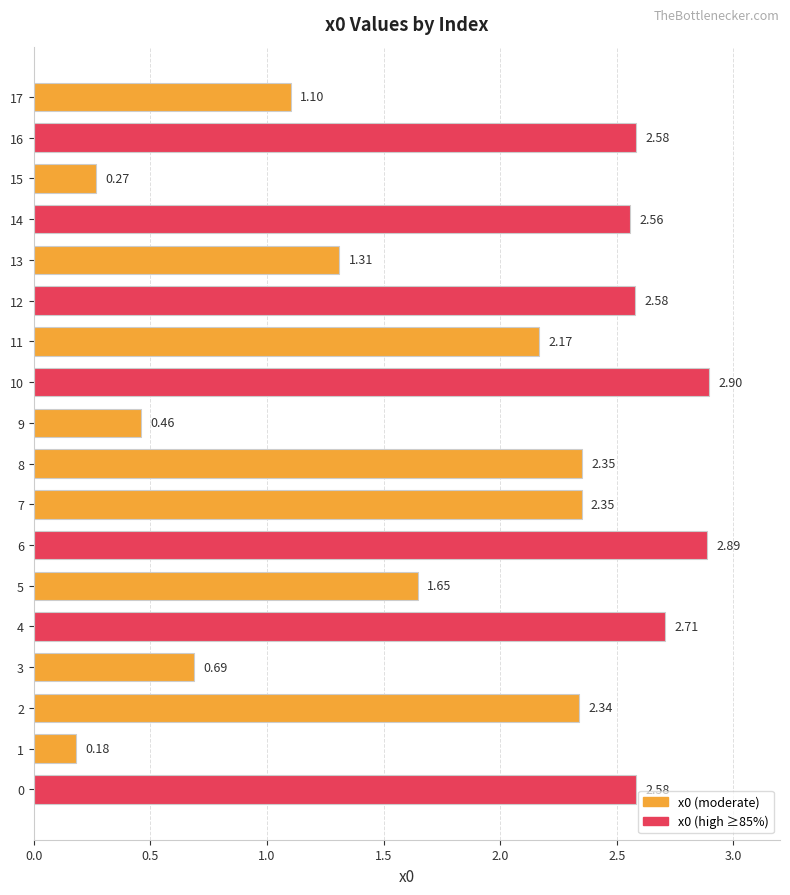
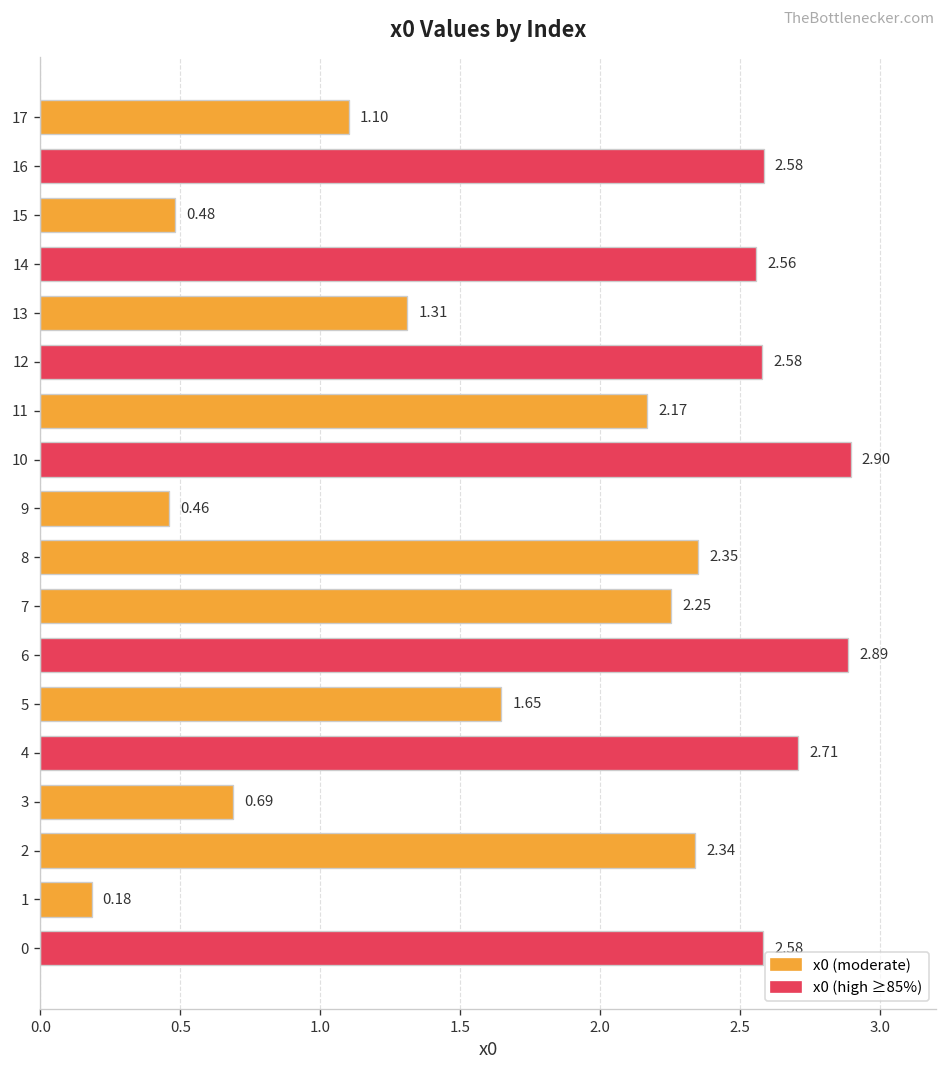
  {
    "17": 1.10,
    "16": 2.58,
-   "15": 0.27,
+   "15": 0.48,
    "14": 2.56,
    "13": 1.31,
    "12": 2.58,
    "11": 2.17,
    "10": 2.90,
    "9": 0.46,
    "8": 2.35,
-   "7": 2.35,
+   "7": 2.25,
    "6": 2.89,
    "5": 1.65,
    "4": 2.71,
    "3": 0.69,
    "2": 2.34,
    "1": 0.18
  }
